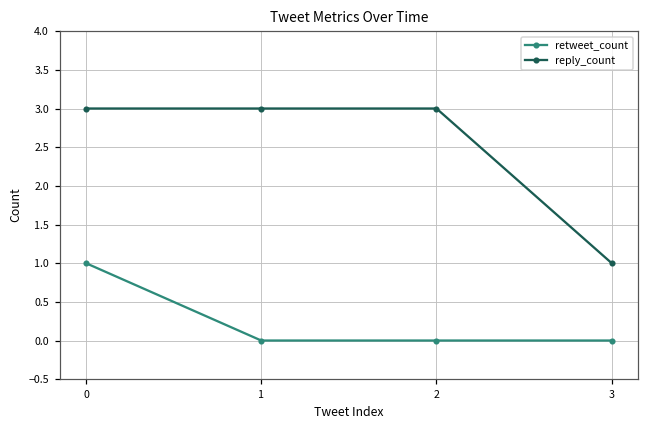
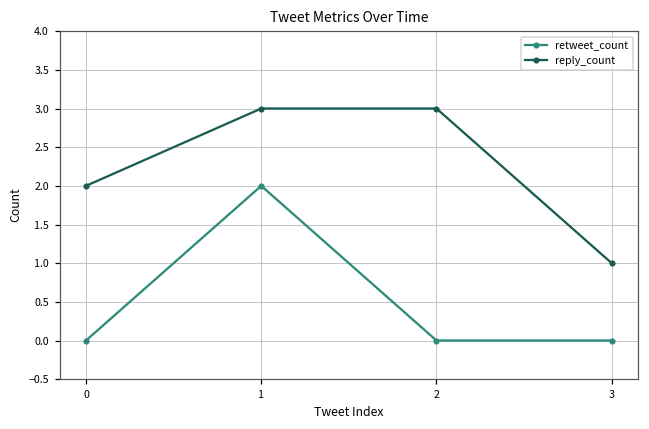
  {
    "retweet_count": {
-     "0": 1,
-     "1": 0,
+     "0": 0,
+     "1": 2,
      "2": 0,
      "3": 0
    },
    "reply_count": {
-     "0": 3,
+     "0": 2,
      "1": 3,
      "2": 3,
      "3": 1
    }
  }
